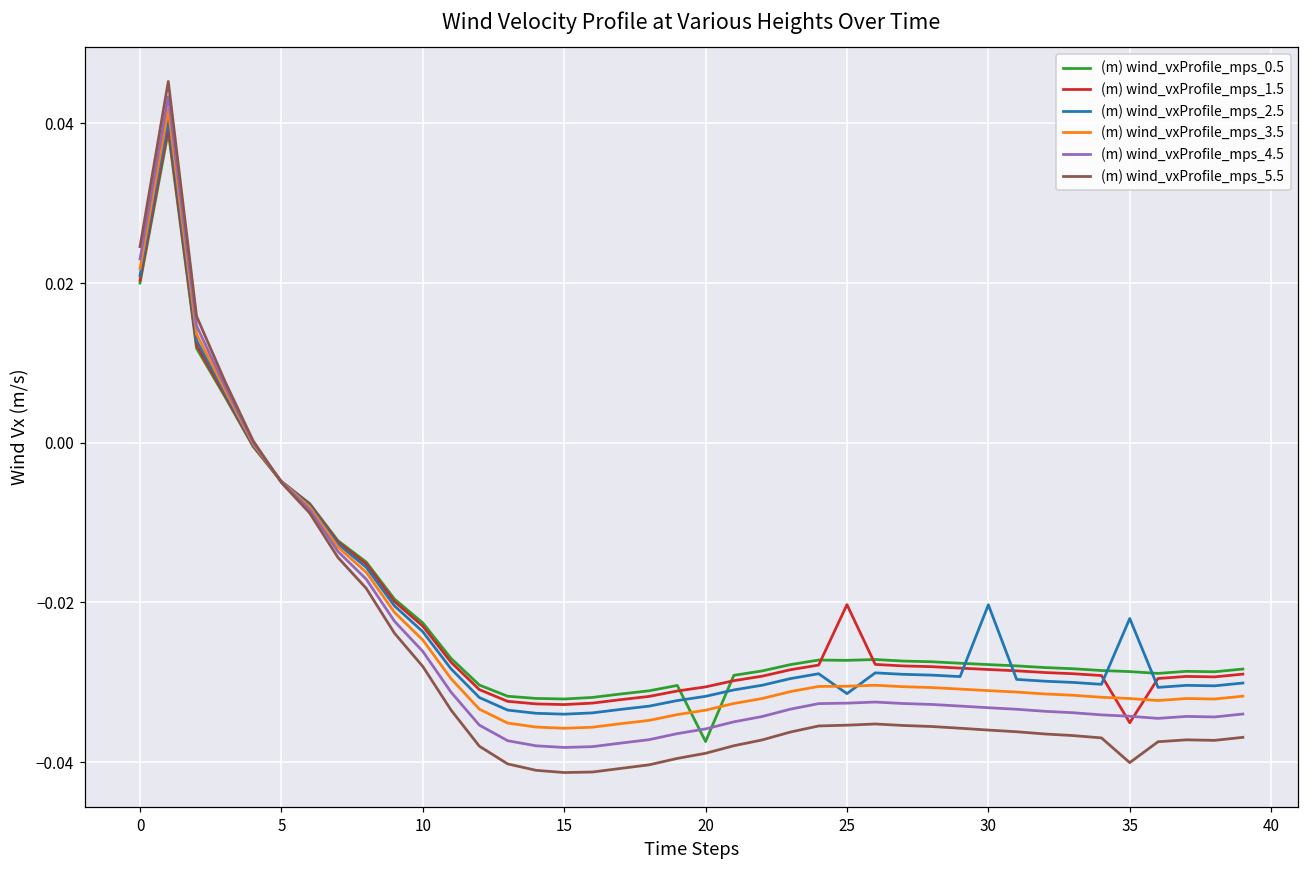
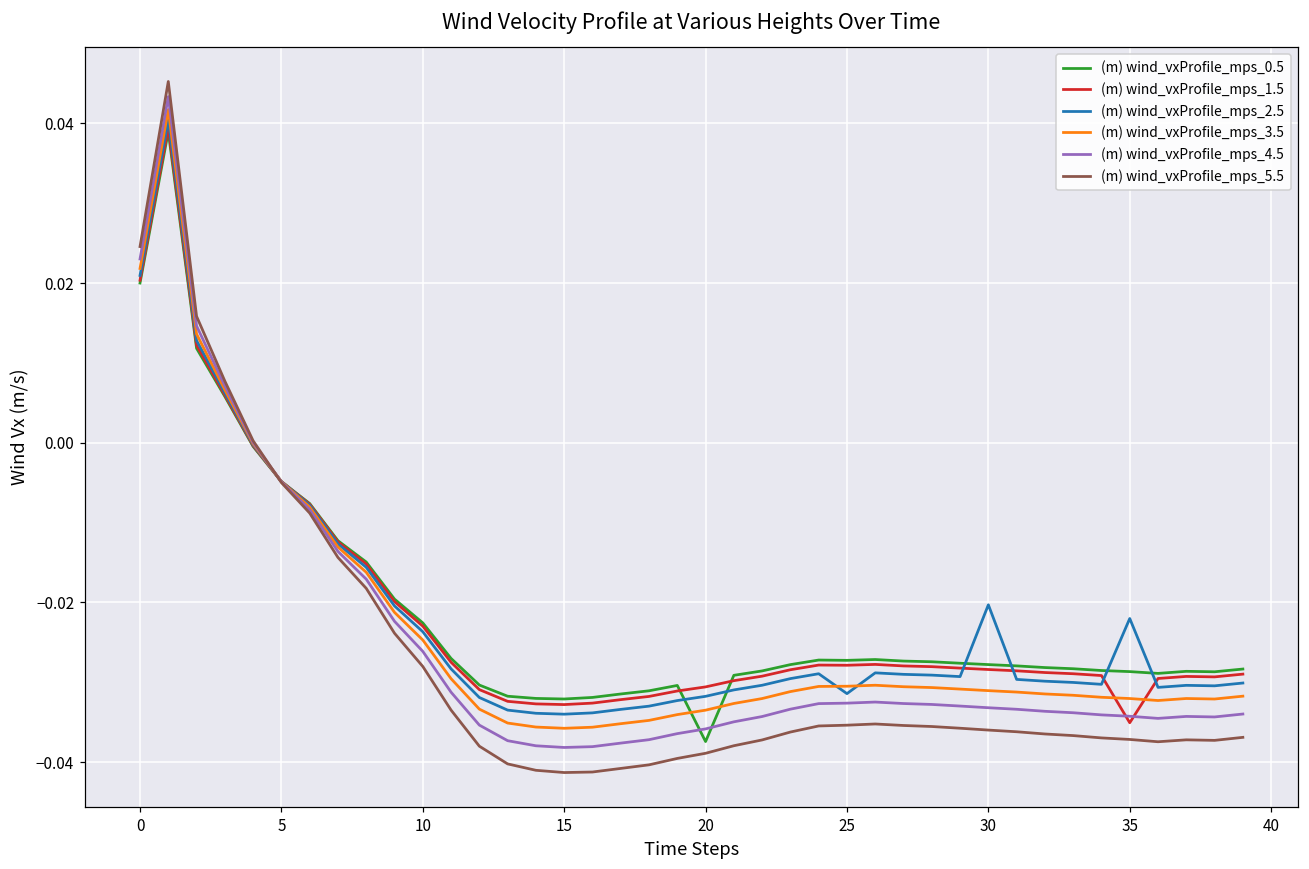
  {
    "(m) wind_vxProfile_mps_0.5": {
      "10": -0.023,
      "15": -0.032,
      "20": -0.037,
      "25": -0.027,
      "30": -0.028,
      "35": -0.029
    },
    "(m) wind_vxProfile_mps_1.5": {
      "10": -0.023,
      "15": -0.033,
      "20": -0.031,
-     "25": -0.020,
+     "25": -0.028,
      "30": -0.028,
      "35": -0.035
    },
    "(m) wind_vxProfile_mps_2.5": {
      "0": 0.021,
      "10": -0.024,
      "15": -0.034,
      "20": -0.032,
      "25": -0.031,
      "30": -0.020,
      "35": -0.022
    },
    "(m) wind_vxProfile_mps_3.5": {
      "0": 0.022,
      "10": -0.025,
      "15": -0.036,
      "20": -0.033,
      "25": -0.030,
      "30": -0.031,
      "35": -0.032
    },
    "(m) wind_vxProfile_mps_4.5": {
      "0": 0.023,
      "10": -0.026,
      "15": -0.038,
      "20": -0.036,
      "25": -0.033,
      "30": -0.033,
      "35": -0.034
    },
    "(m) wind_vxProfile_mps_5.5": {
      "0": 0.025,
      "10": -0.028,
      "15": -0.041,
      "20": -0.039,
      "25": -0.035,
      "30": -0.036,
-     "35": -0.040
+     "35": -0.037
    }
  }
